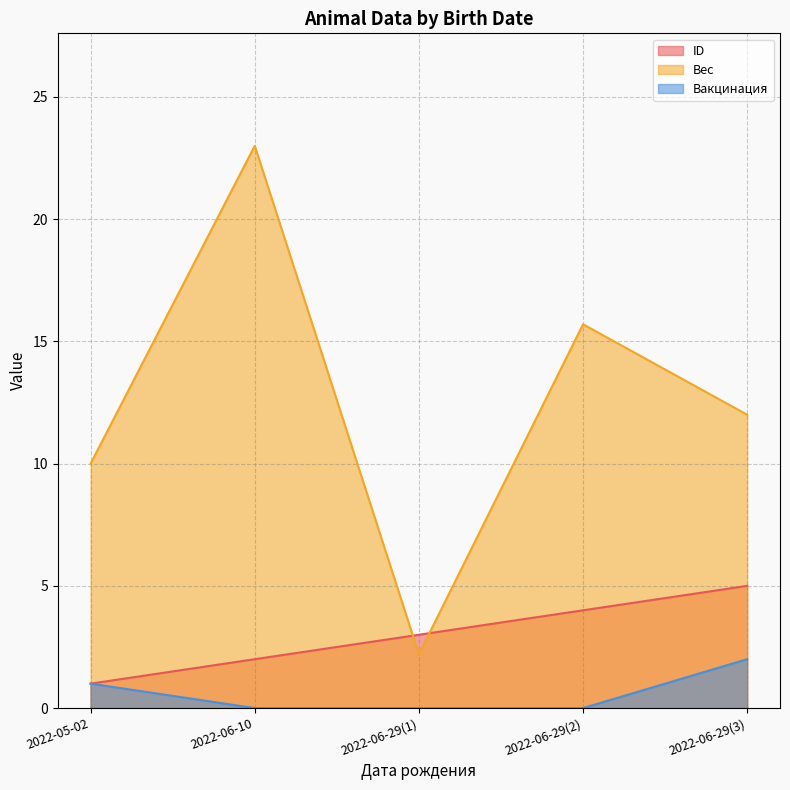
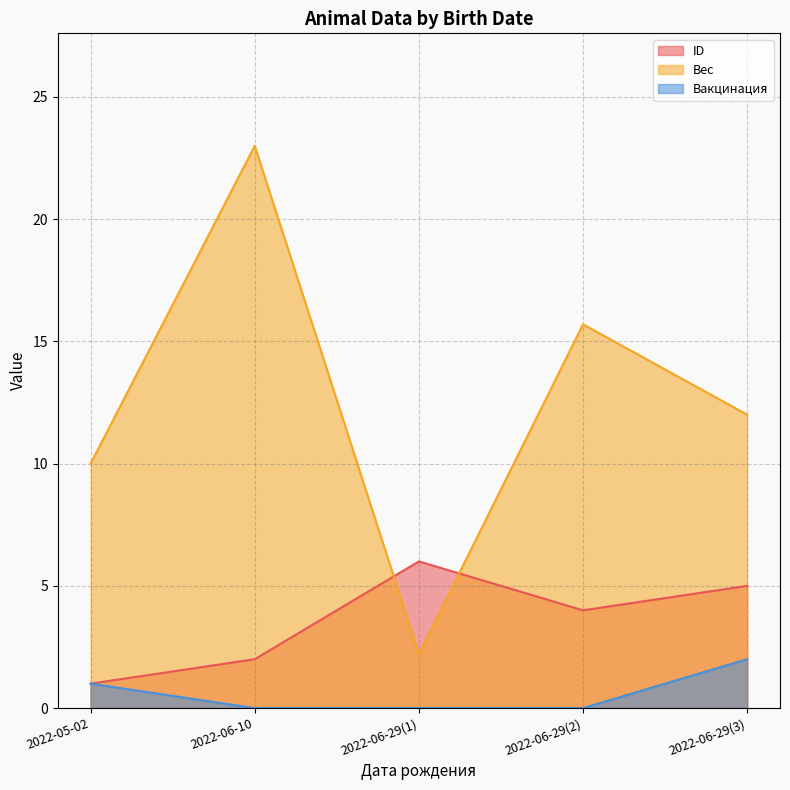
  {
    "ID": {
      "2022-06-10": 2,
-     "2022-06-29(1)": 3,
+     "2022-06-29(1)": 6,
      "2022-06-29(2)": 4,
      "2022-06-29(3)": 5
    },
    "Вес": {
      "2022-05-02": 10,
      "2022-06-10": 23,
      "2022-06-29(1)": 2.2,
      "2022-06-29(2)": 15.7,
      "2022-06-29(3)": 12
    },
    "Вакцинация": {
      "2022-06-10": 0,
      "2022-06-29(1)": 0,
      "2022-06-29(2)": 0,
      "2022-06-29(3)": 2
    }
  }
